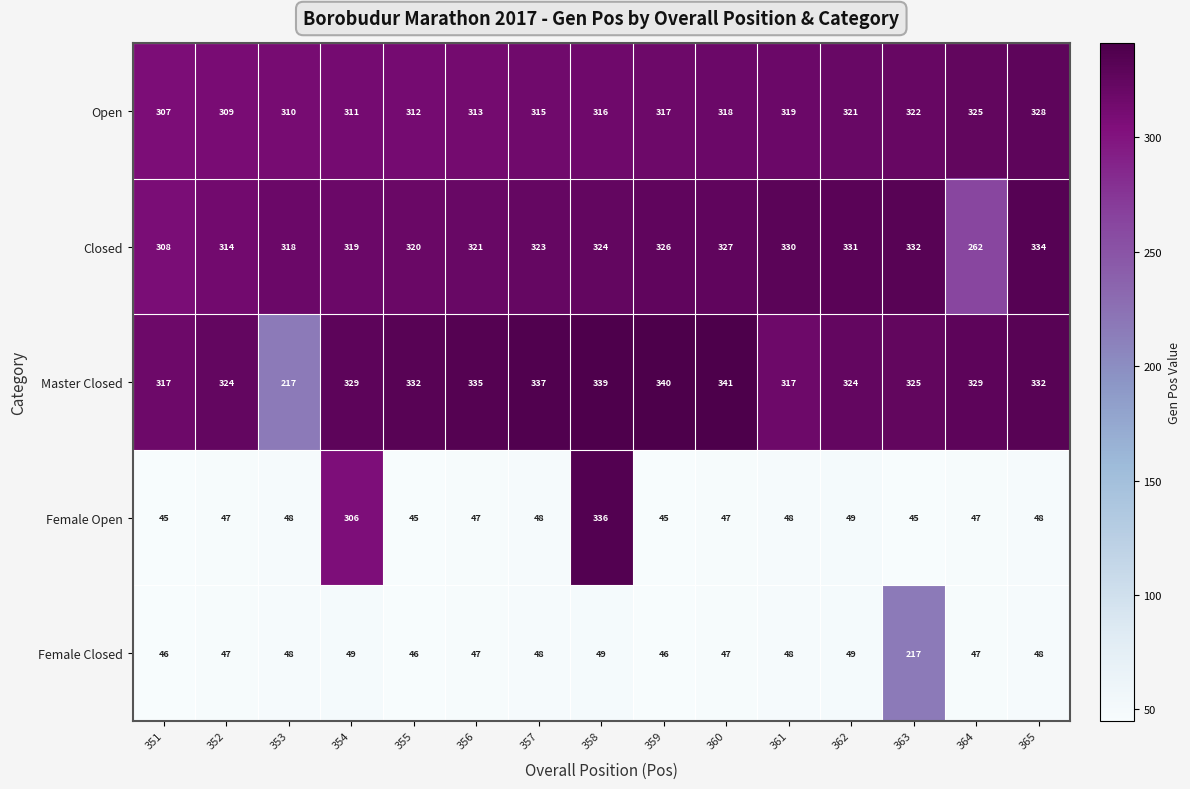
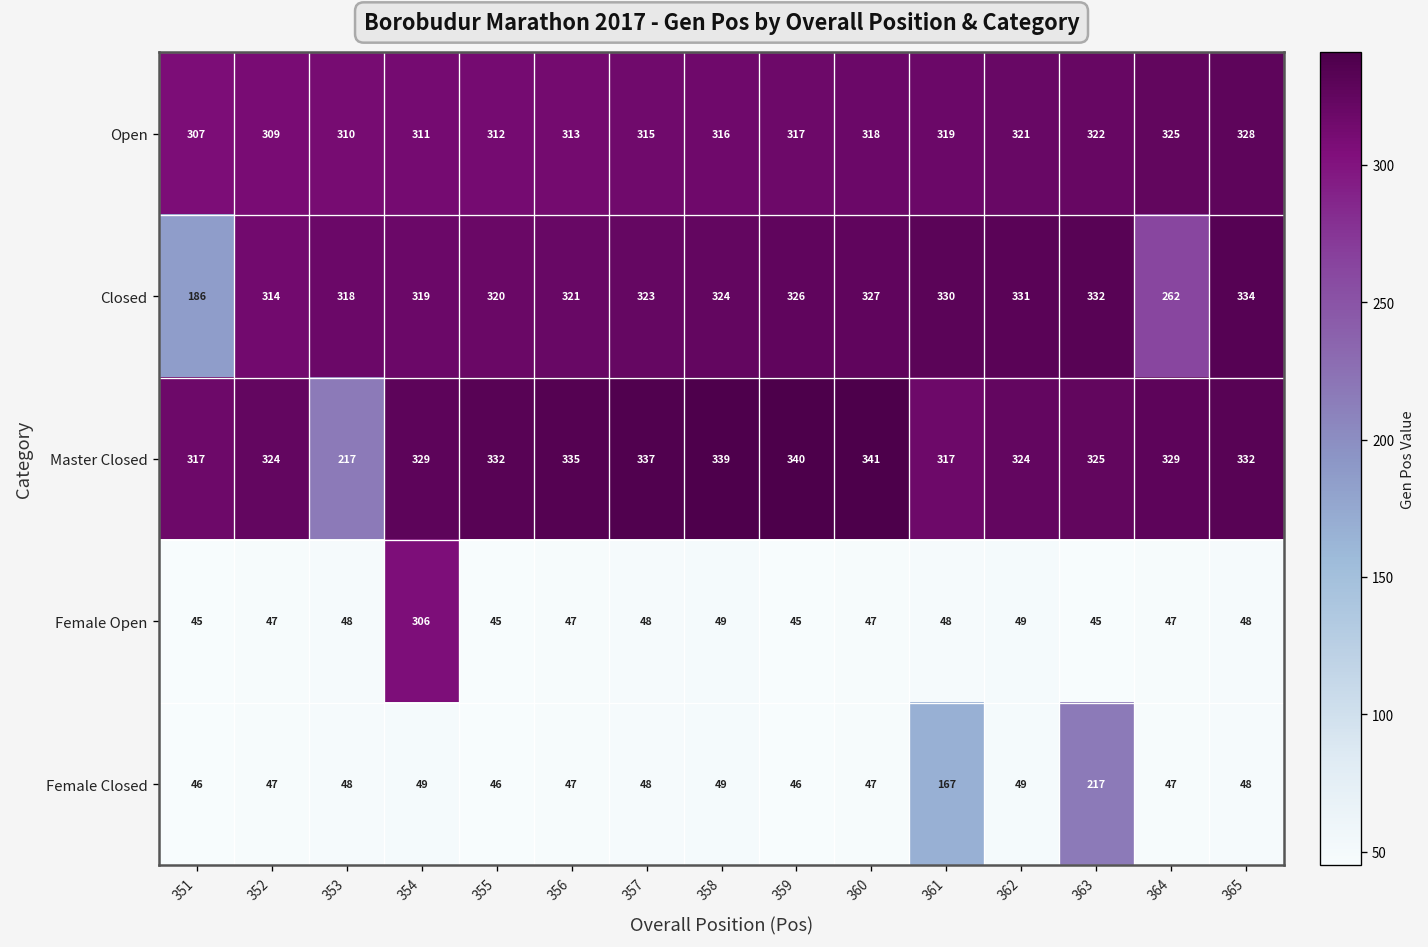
  {
    "Open": {
      "351": 307,
      "352": 309,
      "353": 310,
      "354": 311,
      "355": 312,
      "356": 313,
      "357": 315,
      "358": 316,
      "359": 317,
      "360": 318,
      "361": 319,
      "362": 321,
      "363": 322,
      "364": 325,
      "365": 328
    },
    "Closed": {
-     "351": 308,
+     "351": 186,
      "352": 314,
      "353": 318,
      "354": 319,
      "355": 320,
      "356": 321,
      "357": 323,
      "358": 324,
      "359": 326,
      "360": 327,
      "361": 330,
      "362": 331,
      "363": 332,
      "364": 262,
      "365": 334
    },
    "Master Closed": {
      "351": 317,
      "352": 324,
      "353": 217,
      "354": 329,
      "355": 332,
      "356": 335,
      "357": 337,
      "358": 339,
      "359": 340,
      "360": 341,
      "361": 317,
      "362": 324,
      "363": 325,
      "364": 329,
      "365": 332
    },
    "Female Open": {
      "351": 45,
      "352": 47,
      "353": 48,
      "354": 306,
      "355": 45,
      "356": 47,
      "357": 48,
-     "358": 336,
+     "358": 49,
      "359": 45,
      "360": 47,
      "361": 48,
      "362": 49,
      "363": 45,
      "364": 47,
      "365": 48
    },
    "Female Closed": {
      "351": 46,
      "352": 47,
      "353": 48,
      "354": 49,
      "355": 46,
      "356": 47,
      "357": 48,
      "358": 49,
      "359": 46,
      "360": 47,
-     "361": 48,
+     "361": 167,
      "362": 49,
      "363": 217,
      "364": 47,
      "365": 48
    }
  }
